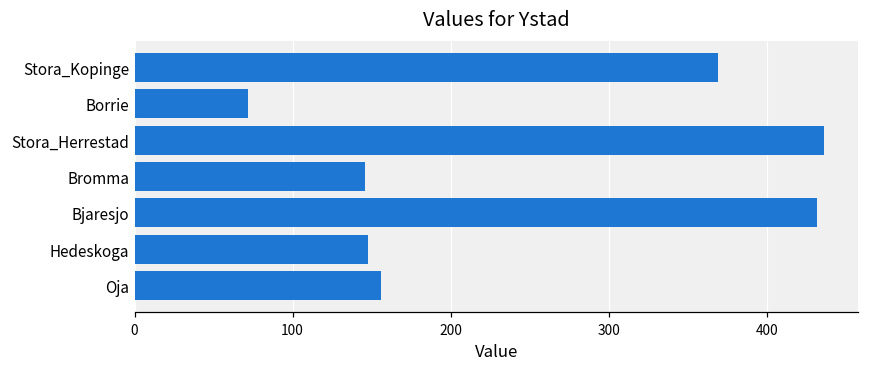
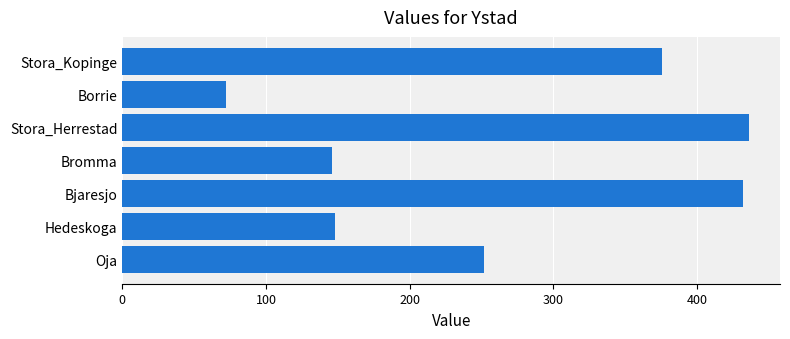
  {
-   "Stora_Kopinge": 369,
+   "Stora_Kopinge": 376,
    "Borrie": 72,
    "Stora_Herrestad": 436,
    "Bromma": 146,
    "Bjaresjo": 432,
    "Hedeskoga": 148,
-   "Oja": 156
+   "Oja": 252
  }
